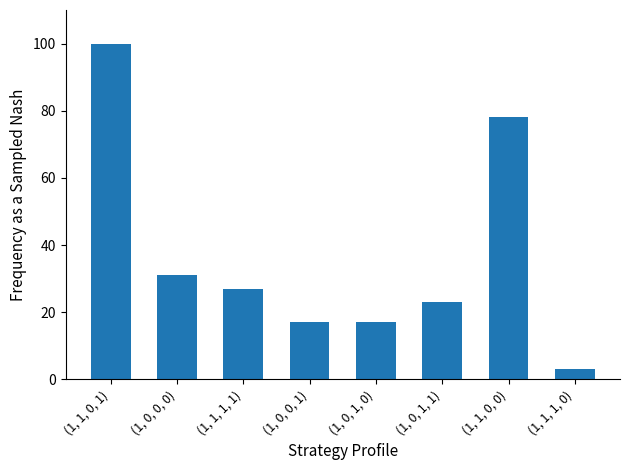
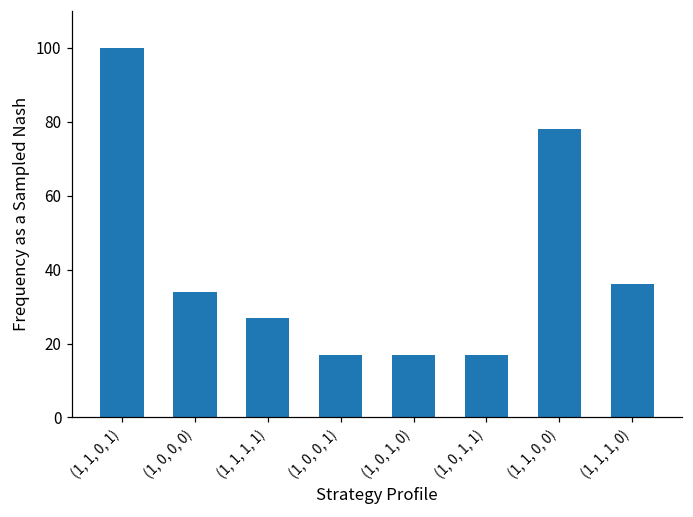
  {
    "(1, 1, 0, 1)": 100,
-   "(1, 0, 0, 0)": 31,
+   "(1, 0, 0, 0)": 34,
    "(1, 1, 1, 1)": 27,
    "(1, 0, 0, 1)": 17,
    "(1, 0, 1, 0)": 17,
-   "(1, 0, 1, 1)": 23,
+   "(1, 0, 1, 1)": 17,
    "(1, 1, 0, 0)": 78,
-   "(1, 1, 1, 0)": 3
+   "(1, 1, 1, 0)": 36
  }
